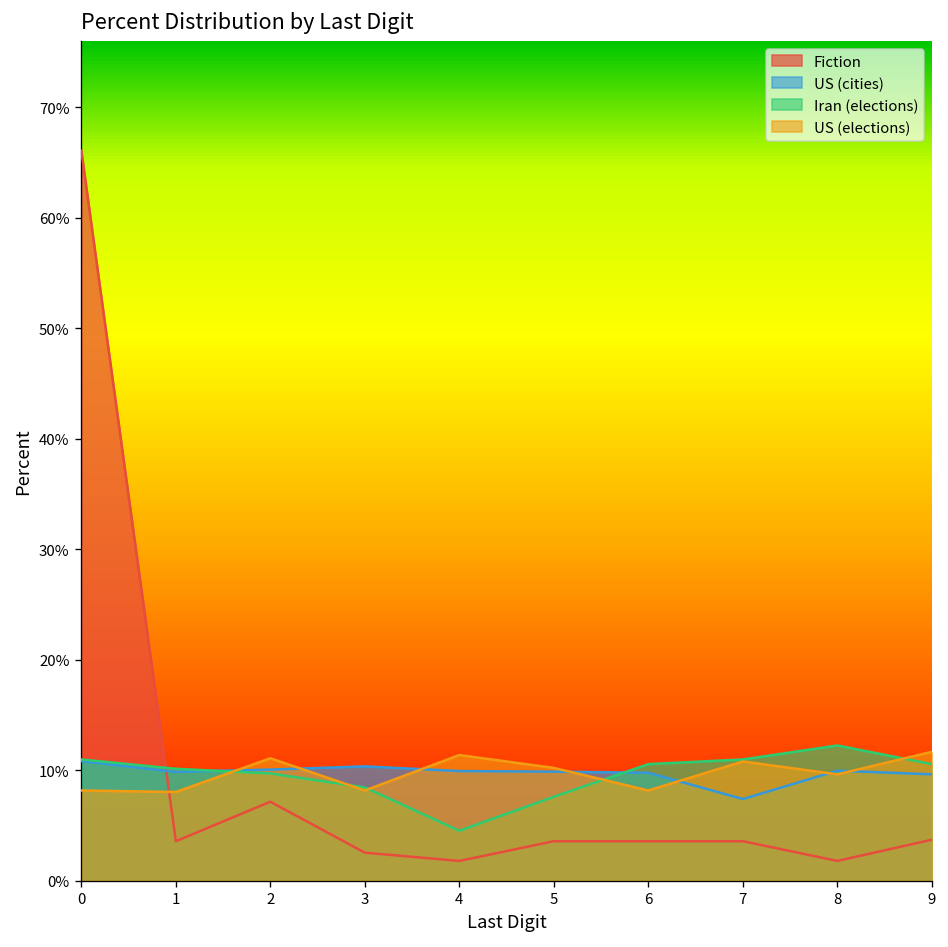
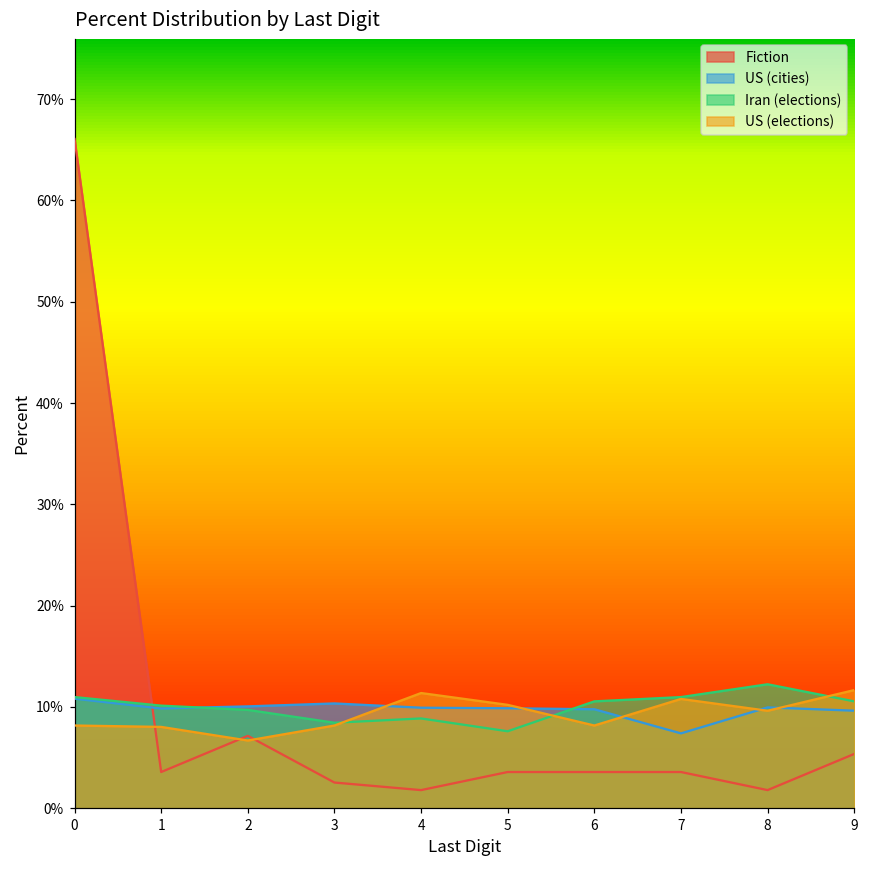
  {
    "Fiction": {
      "0": "66%",
      "1": "4%",
      "2": "7%",
      "3": "3%",
      "4": "2%",
      "5": "4%",
      "6": "4%",
      "7": "4%",
      "8": "2%",
-     "9": "4%"
+     "9": "5%"
    },
    "US (cities)": {
      "1": "10%",
      "2": "10%",
      "3": "10%",
      "4": "10%",
      "5": "10%",
      "6": "10%",
      "7": "7%",
      "8": "10%",
      "9": "10%"
    },
    "Iran (elections)": {
      "1": "10%",
      "2": "10%",
      "3": "8%",
-     "4": "5%",
+     "4": "9%",
      "5": "8%",
      "6": "11%",
      "8": "12%",
      "9": "11%"
    },
    "US (elections)": {
      "0": "8%",
      "1": "8%",
-     "2": "11%",
+     "2": "7%",
      "3": "8%",
      "4": "11%",
      "5": "10%",
      "6": "8%",
      "8": "10%",
      "9": "12%"
    }
  }
